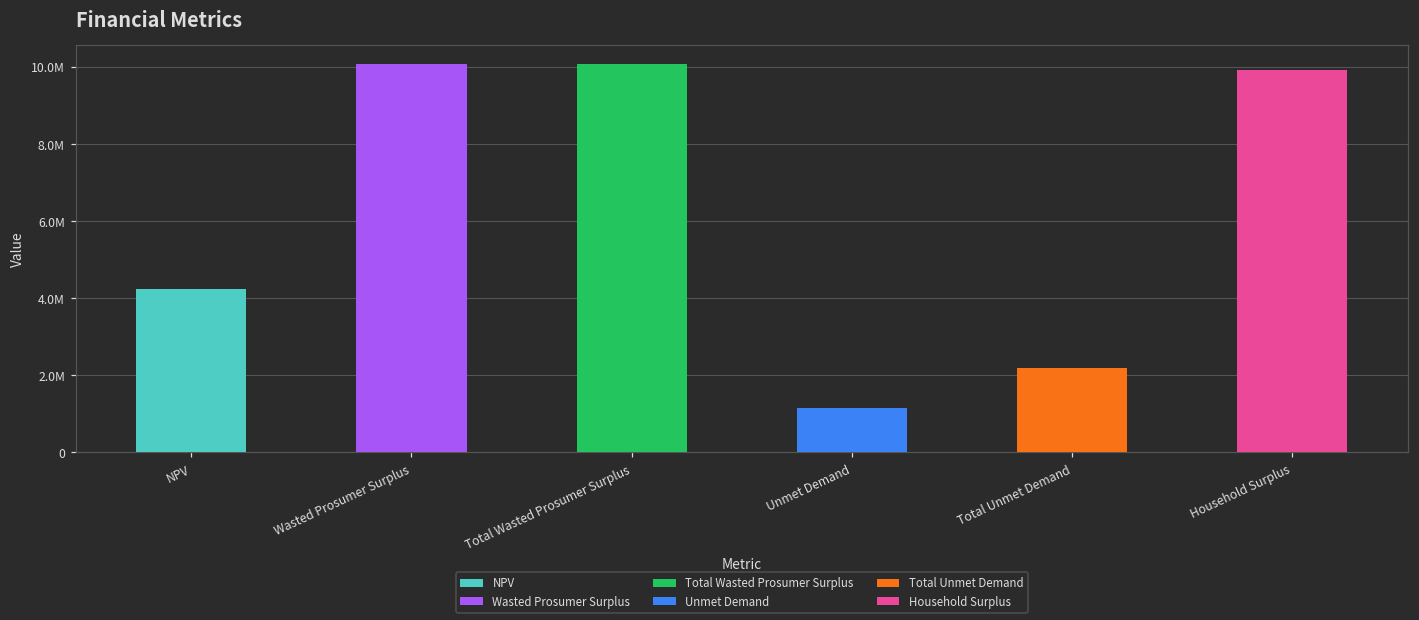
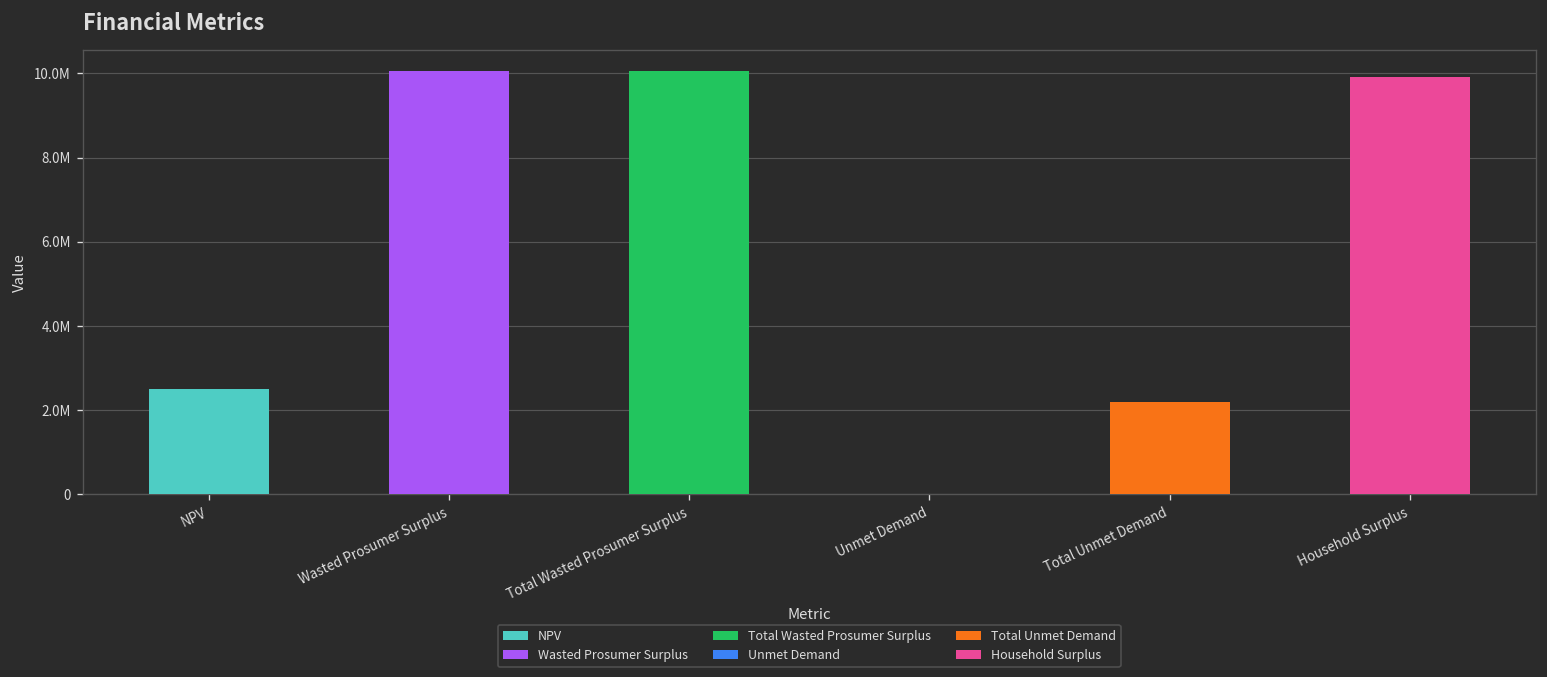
  {
-   "NPV": 4200000,
+   "NPV": 2500000,
    "Wasted Prosumer Surplus": 10100000,
    "Total Wasted Prosumer Surplus": 10100000,
-   "Unmet Demand": 1200000,
+   "Unmet Demand": 0,
    "Total Unmet Demand": 2200000,
    "Household Surplus": 9900000
  }
